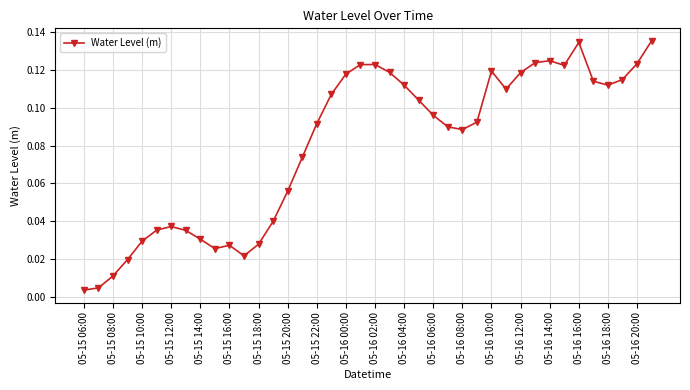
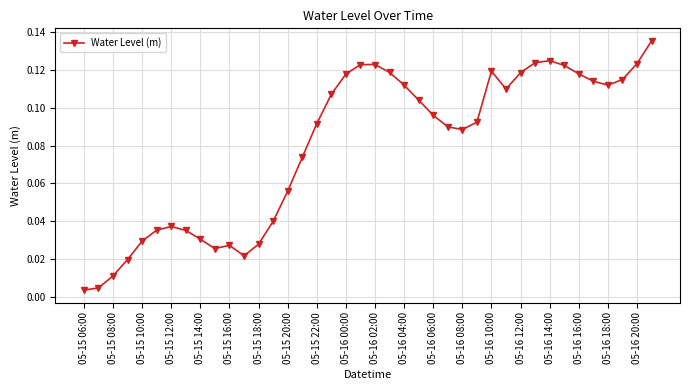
  {
    "05-15 06:00": 0.003,
    "05-15 08:00": 0.011,
    "05-15 10:00": 0.029,
    "05-15 12:00": 0.037,
    "05-15 14:00": 0.030,
    "05-15 16:00": 0.027,
    "05-15 18:00": 0.028,
    "05-15 20:00": 0.056,
    "05-15 22:00": 0.092,
    "05-16 00:00": 0.118,
    "05-16 02:00": 0.123,
    "05-16 04:00": 0.112,
    "05-16 06:00": 0.096,
    "05-16 08:00": 0.088,
    "05-16 10:00": 0.119,
    "05-16 12:00": 0.119,
    "05-16 14:00": 0.125,
-   "05-16 16:00": 0.135,
+   "05-16 16:00": 0.118,
    "05-16 18:00": 0.112,
    "05-16 20:00": 0.123
  }
